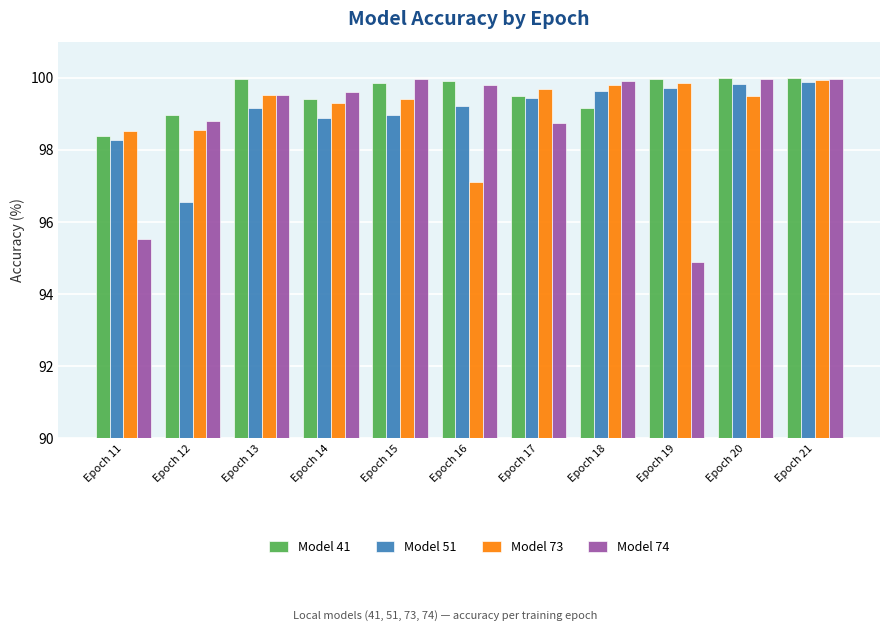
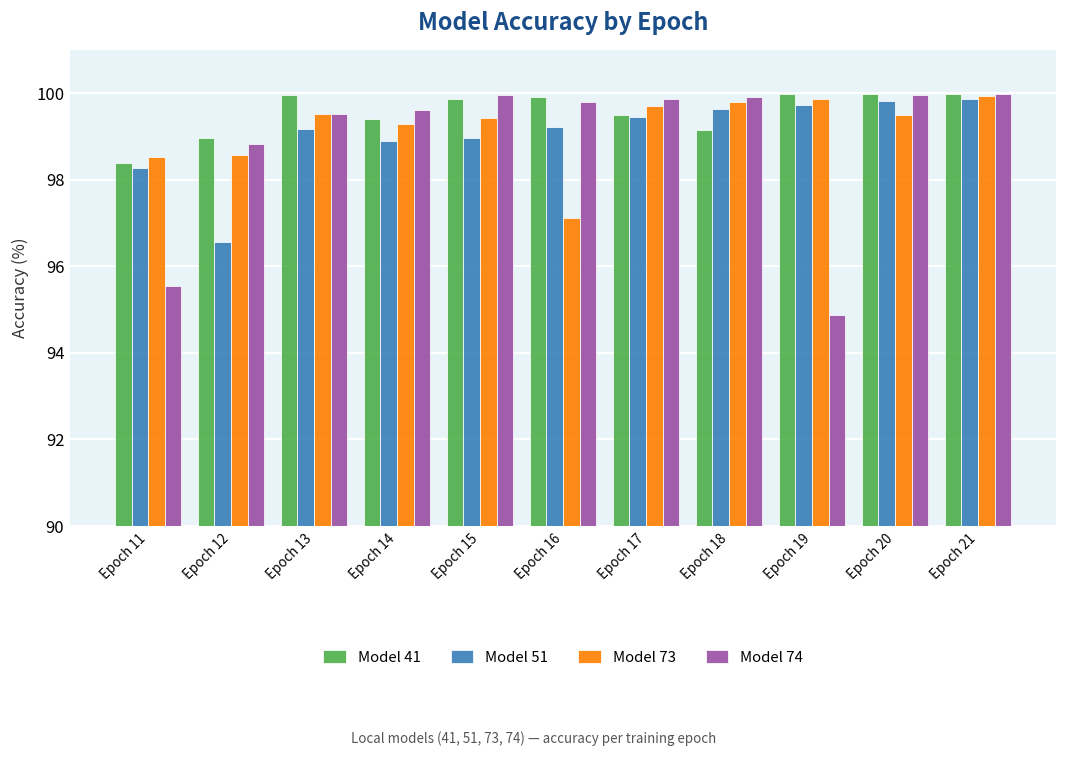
  {
    "Model 41": {
      "Epoch 11": 98.4,
      "Epoch 12": 99.0,
      "Epoch 13": 100.0,
      "Epoch 14": 99.4,
      "Epoch 15": 99.9,
      "Epoch 16": 99.9,
      "Epoch 17": 99.5,
      "Epoch 18": 99.2,
      "Epoch 19": 100.0,
      "Epoch 20": 100.0,
      "Epoch 21": 100.0
    },
    "Model 51": {
      "Epoch 11": 98.3,
      "Epoch 12": 96.6,
      "Epoch 13": 99.2,
      "Epoch 14": 98.9,
      "Epoch 15": 99.0,
      "Epoch 16": 99.2,
      "Epoch 17": 99.4,
      "Epoch 18": 99.6,
      "Epoch 19": 99.7,
      "Epoch 20": 99.8,
      "Epoch 21": 99.9
    },
    "Model 73": {
      "Epoch 11": 98.5,
      "Epoch 12": 98.6,
      "Epoch 13": 99.5,
      "Epoch 14": 99.3,
      "Epoch 15": 99.4,
      "Epoch 16": 97.1,
      "Epoch 17": 99.7,
      "Epoch 18": 99.8,
      "Epoch 19": 99.9,
      "Epoch 20": 99.5,
      "Epoch 21": 99.9
    },
    "Model 74": {
      "Epoch 11": 95.5,
      "Epoch 12": 98.8,
      "Epoch 13": 99.5,
      "Epoch 14": 99.6,
      "Epoch 15": 100.0,
      "Epoch 16": 99.8,
-     "Epoch 17": 98.7,
+     "Epoch 17": 99.9,
      "Epoch 18": 99.9,
      "Epoch 19": 94.9,
      "Epoch 20": 100.0,
      "Epoch 21": 100.0
    }
  }
